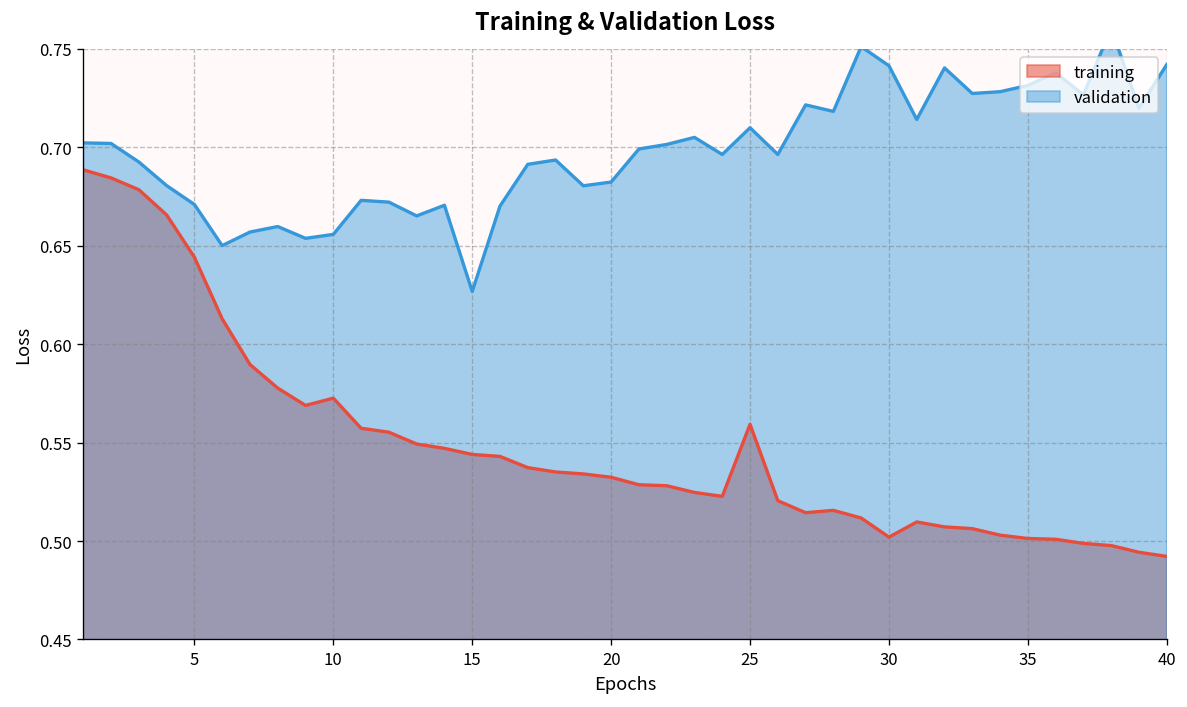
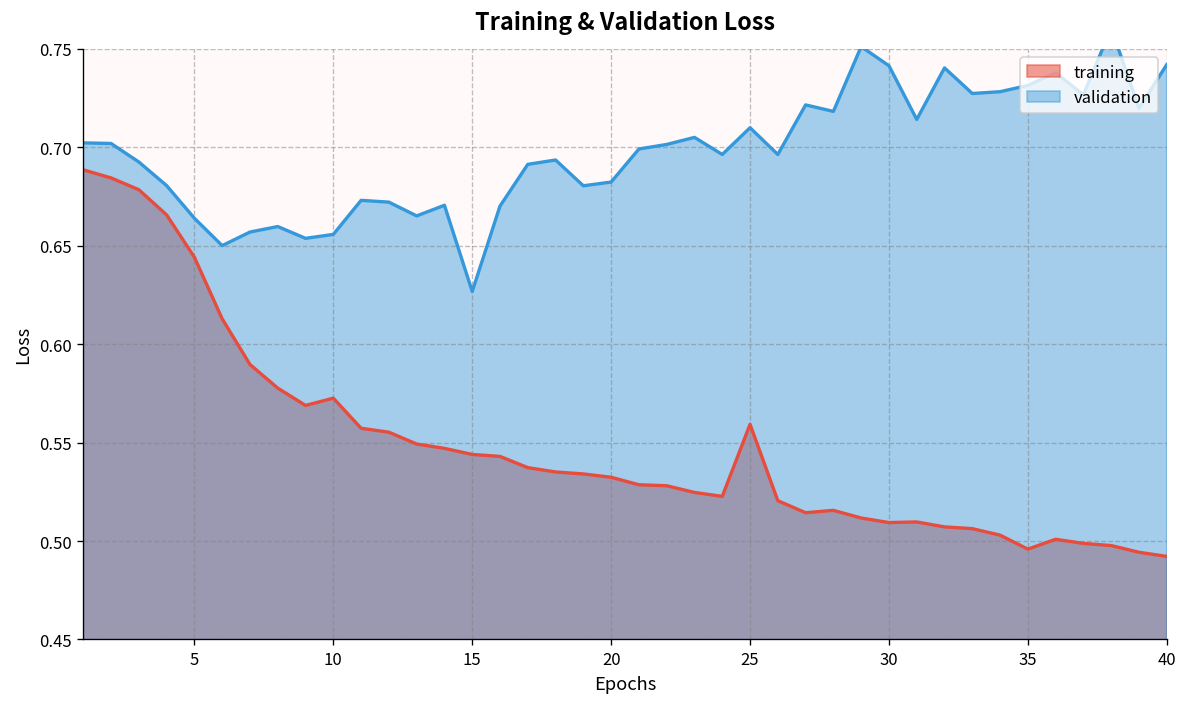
  {
    "training": {
      "5": 0.644,
      "10": 0.573,
      "15": 0.544,
      "20": 0.532,
      "25": 0.559,
-     "30": 0.502,
-     "35": 0.501,
+     "30": 0.509,
+     "35": 0.496,
      "40": 0.492
    },
    "validation": {
-     "5": 0.671,
+     "5": 0.664,
      "10": 0.656,
      "15": 0.627,
      "20": 0.682,
      "25": 0.710,
      "30": 0.742,
      "40": 0.742
    }
  }
